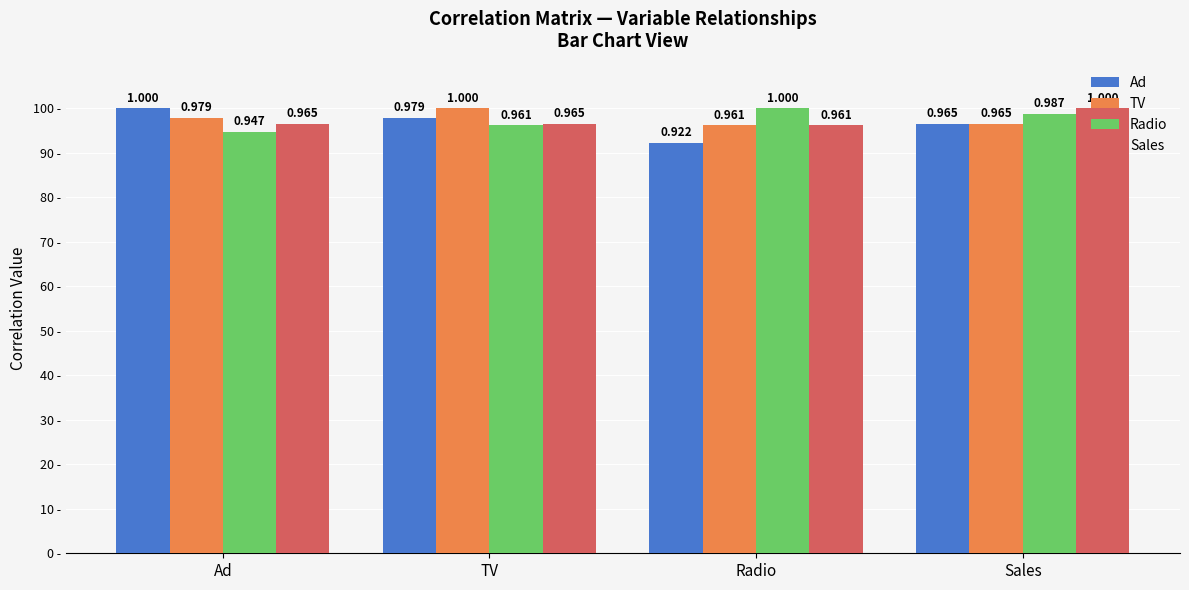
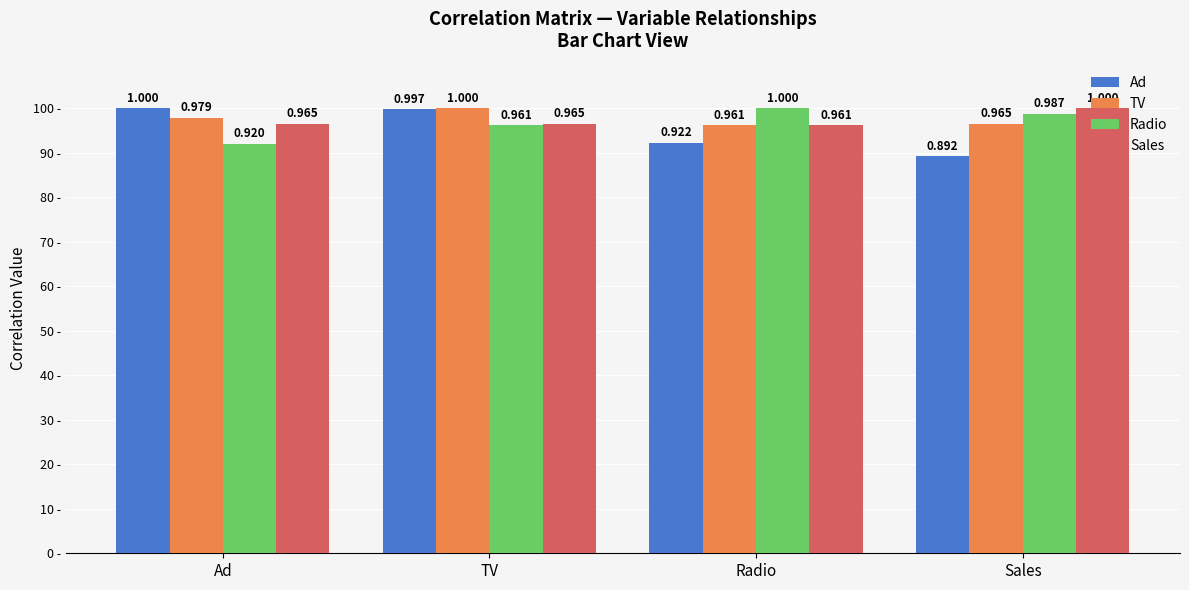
  {
    "Ad": {
      "Ad": 1.000,
-     "TV": 0.979,
+     "TV": 0.997,
      "Radio": 0.922,
-     "Sales": 0.965
+     "Sales": 0.892
    },
    "Radio": {
-     "Ad": 0.947,
+     "Ad": 0.920,
      "TV": 0.961,
      "Radio": 1.000,
      "Sales": 0.987
    }
  }
